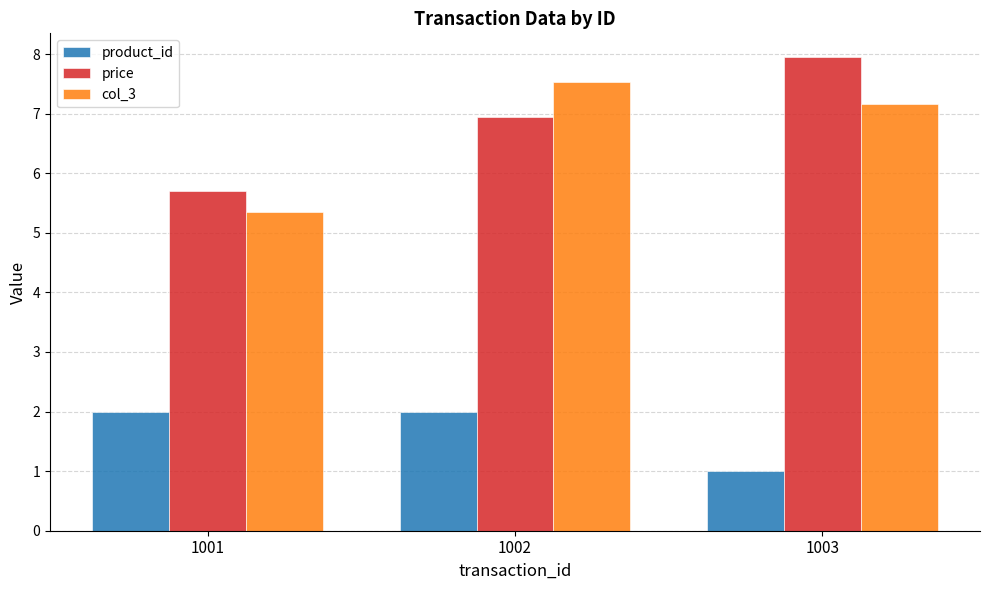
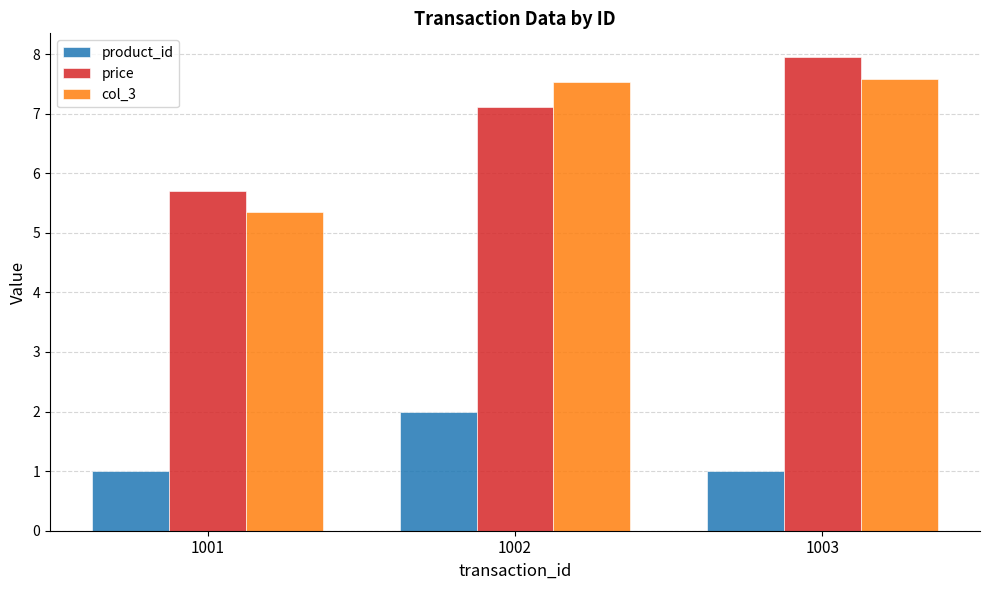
  {
    "product_id": {
-     "1001": 2,
+     "1001": 1,
      "1002": 2,
      "1003": 1
    },
    "price": {
      "1001": 5.7,
-     "1002": 7.0,
+     "1002": 7.1,
      "1003": 8.0
    },
    "col_3": {
      "1001": 5.4,
      "1002": 7.5,
-     "1003": 7.2
+     "1003": 7.6
    }
  }
